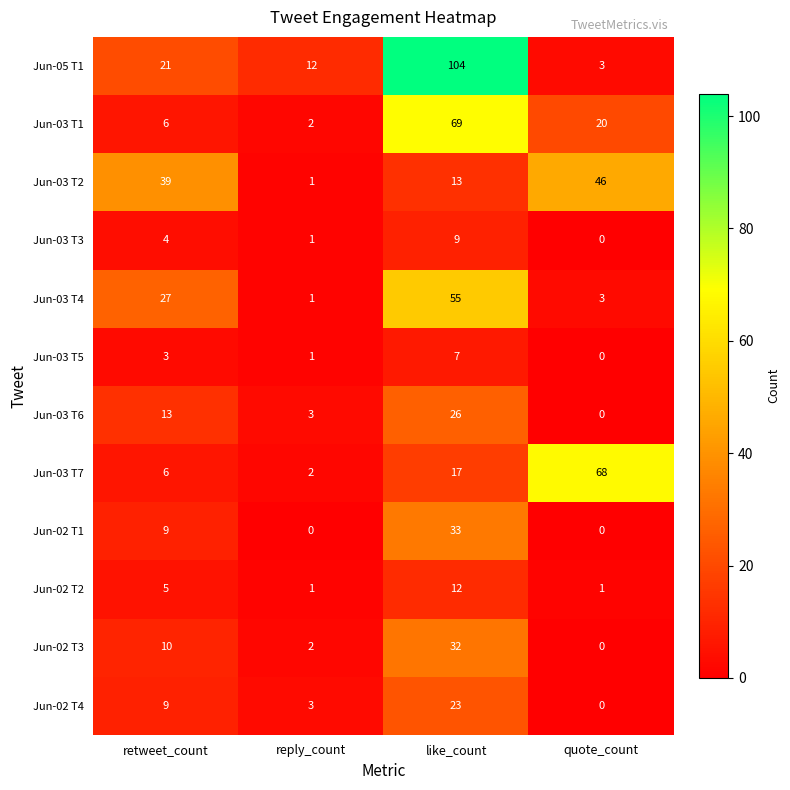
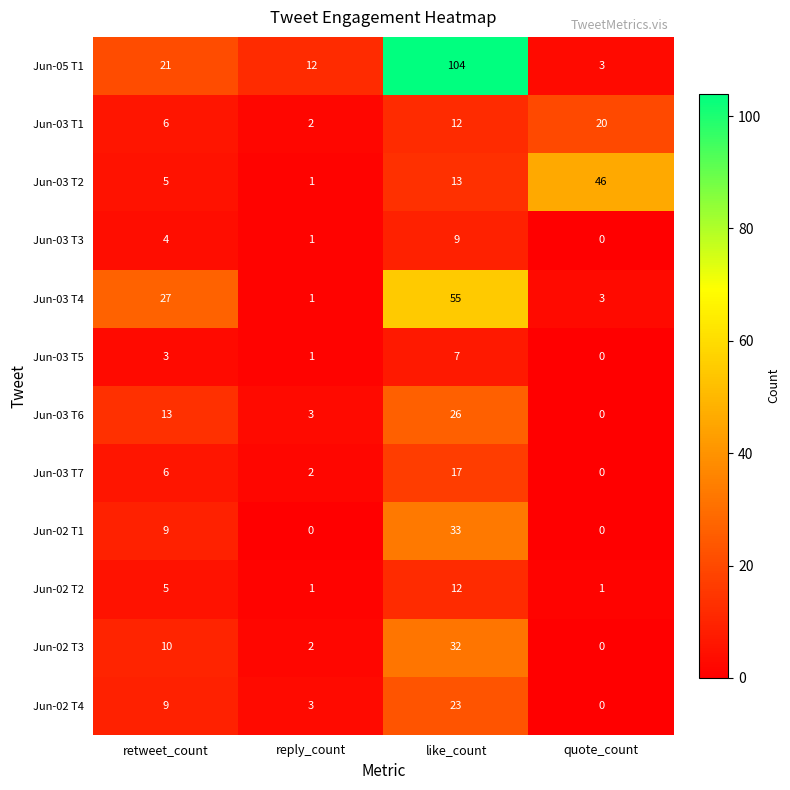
  {
    "Jun-05 T1": {
      "retweet_count": 21,
      "reply_count": 12,
      "like_count": 104,
      "quote_count": 3
    },
    "Jun-03 T1": {
      "retweet_count": 6,
      "reply_count": 2,
-     "like_count": 69,
+     "like_count": 12,
      "quote_count": 20
    },
    "Jun-03 T2": {
-     "retweet_count": 39,
+     "retweet_count": 5,
      "reply_count": 1,
      "like_count": 13,
      "quote_count": 46
    },
    "Jun-03 T3": {
      "retweet_count": 4,
      "reply_count": 1,
      "like_count": 9,
      "quote_count": 0
    },
    "Jun-03 T4": {
      "retweet_count": 27,
      "reply_count": 1,
      "like_count": 55,
      "quote_count": 3
    },
    "Jun-03 T5": {
      "retweet_count": 3,
      "reply_count": 1,
      "like_count": 7,
      "quote_count": 0
    },
    "Jun-03 T6": {
      "retweet_count": 13,
      "reply_count": 3,
      "like_count": 26,
      "quote_count": 0
    },
    "Jun-03 T7": {
      "retweet_count": 6,
      "reply_count": 2,
      "like_count": 17,
-     "quote_count": 68
+     "quote_count": 0
    },
    "Jun-02 T1": {
      "retweet_count": 9,
      "reply_count": 0,
      "like_count": 33,
      "quote_count": 0
    },
    "Jun-02 T2": {
      "retweet_count": 5,
      "reply_count": 1,
      "like_count": 12,
      "quote_count": 1
    },
    "Jun-02 T3": {
      "retweet_count": 10,
      "reply_count": 2,
      "like_count": 32,
      "quote_count": 0
    },
    "Jun-02 T4": {
      "retweet_count": 9,
      "reply_count": 3,
      "like_count": 23,
      "quote_count": 0
    }
  }
